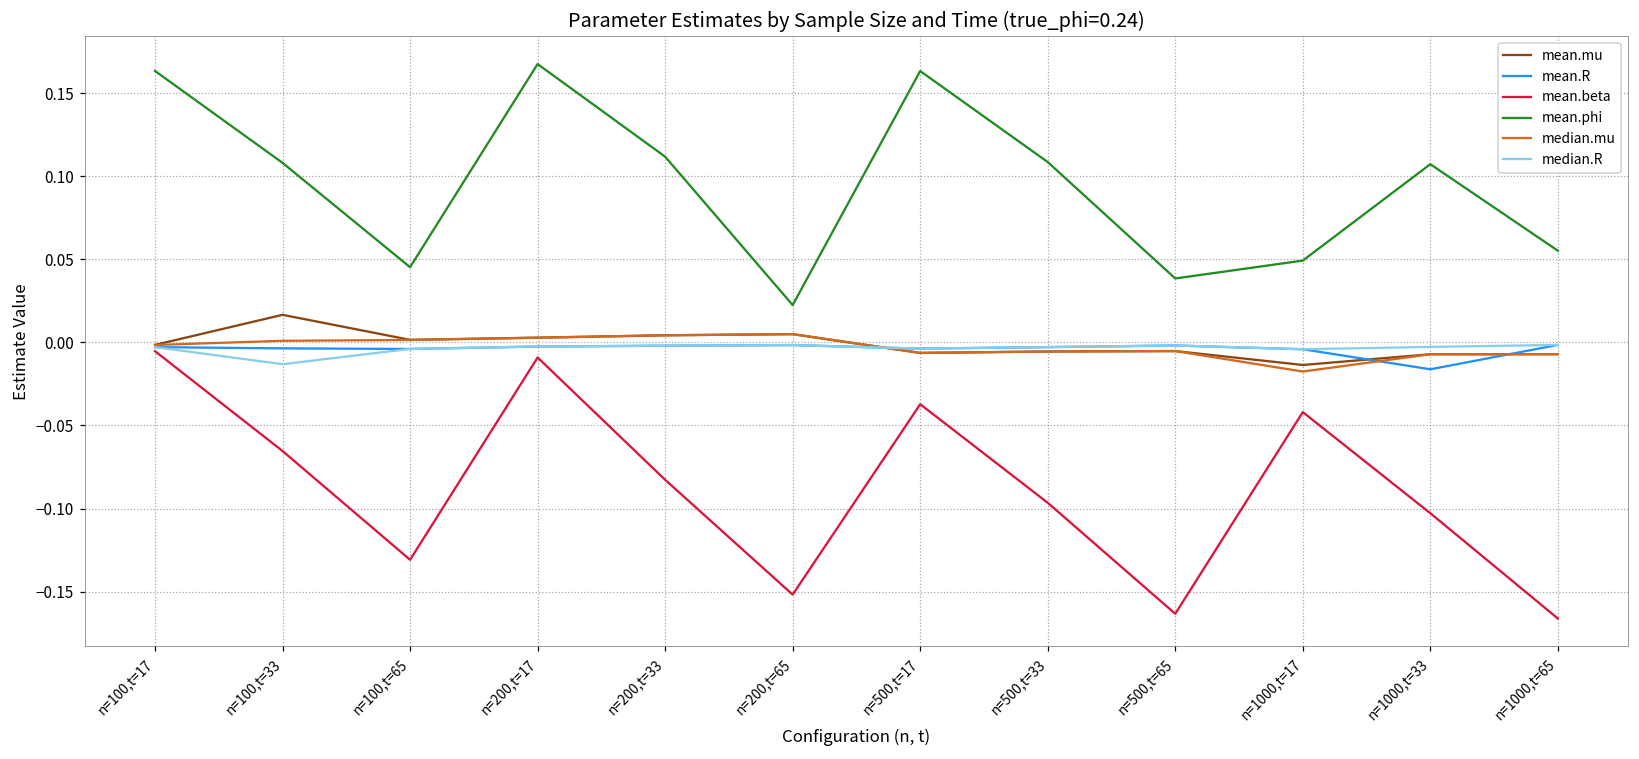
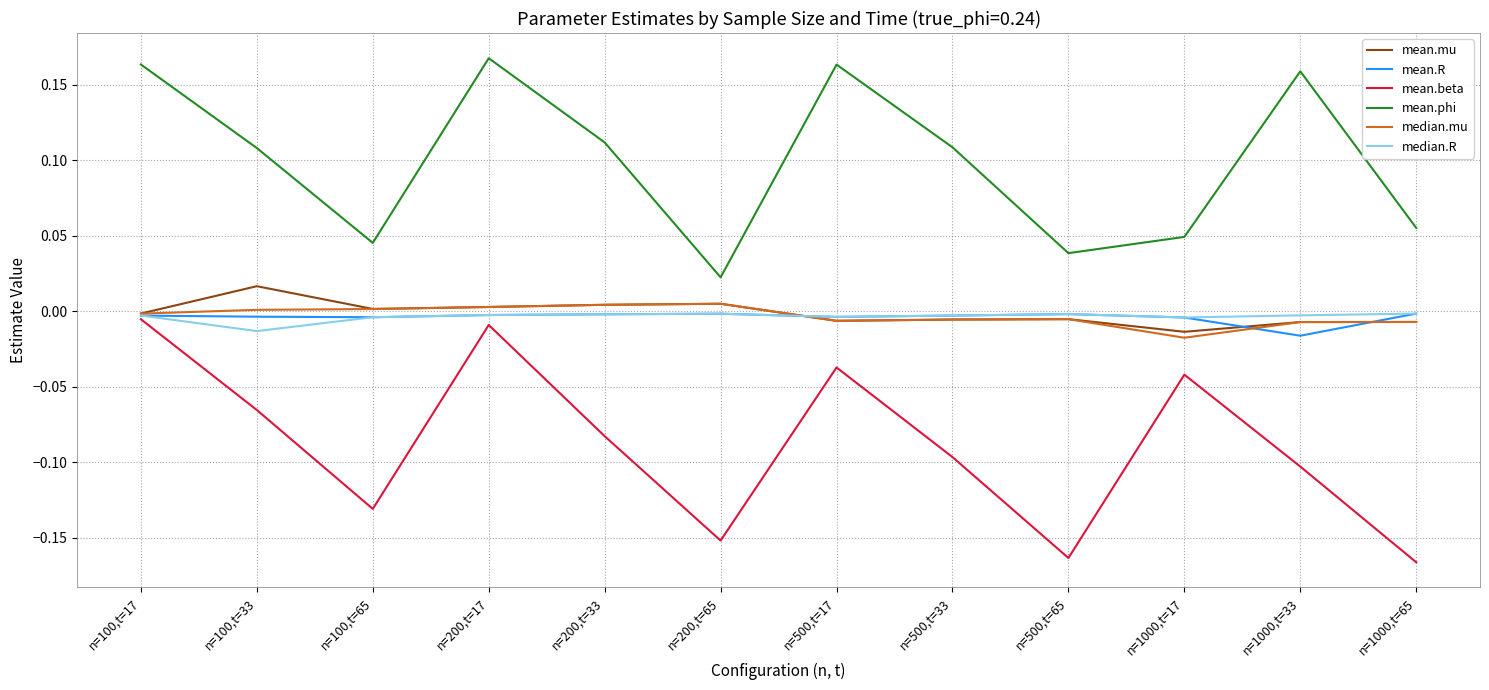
  {
    "mean.mu": {
      "n=100,t=33": 0.017,
      "n=1000,t=17": -0.014
    },
    "mean.R": {
      "n=100,t=33": -0.004,
      "n=1000,t=33": -0.016
    },
    "mean.beta": {
      "n=100,t=17": -0.005,
      "n=100,t=33": -0.065,
      "n=100,t=65": -0.131,
      "n=200,t=17": -0.009,
      "n=200,t=33": -0.083,
      "n=200,t=65": -0.152,
      "n=500,t=17": -0.037,
      "n=500,t=33": -0.097,
      "n=500,t=65": -0.163,
      "n=1000,t=17": -0.042,
      "n=1000,t=33": -0.103,
      "n=1000,t=65": -0.166
    },
    "mean.phi": {
      "n=100,t=17": 0.163,
      "n=100,t=33": 0.108,
      "n=100,t=65": 0.045,
      "n=200,t=17": 0.168,
      "n=200,t=33": 0.112,
      "n=200,t=65": 0.022,
      "n=500,t=17": 0.163,
      "n=500,t=33": 0.109,
      "n=500,t=65": 0.039,
      "n=1000,t=17": 0.049,
-     "n=1000,t=33": 0.107,
+     "n=1000,t=33": 0.159,
      "n=1000,t=65": 0.055
    },
    "median.mu": {
      "n=100,t=33": 0.001,
      "n=1000,t=17": -0.018
    },
    "median.R": {
      "n=100,t=33": -0.013,
      "n=1000,t=33": -0.003
    }
  }
